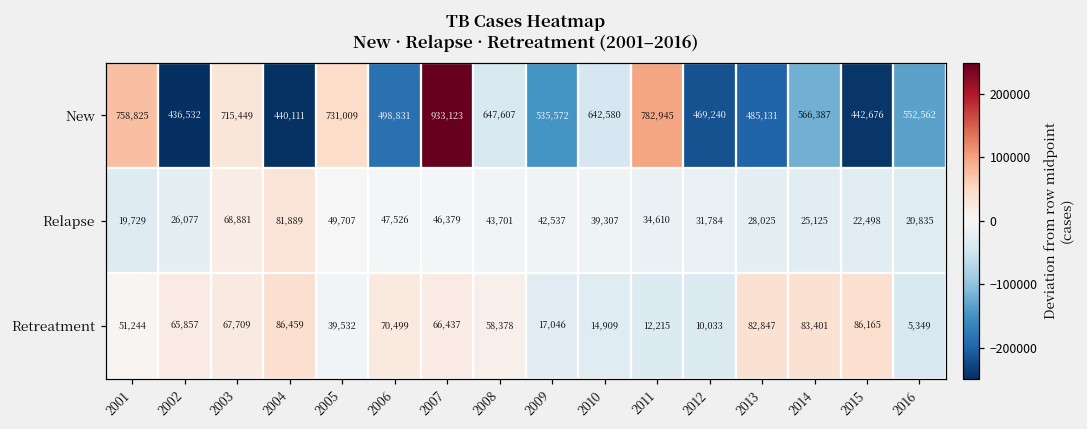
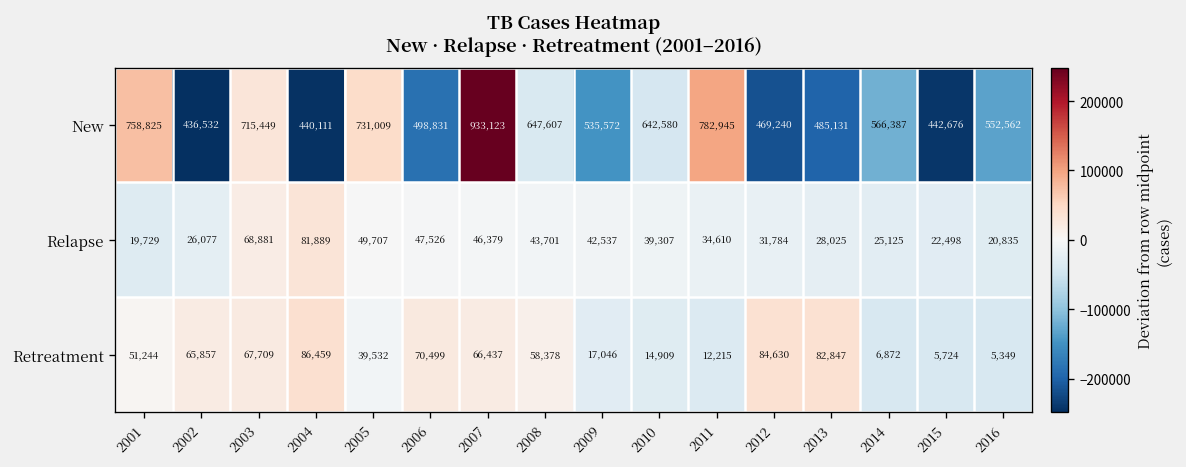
  {
    "New": {
      "2001": "758,825",
      "2002": "436,532",
      "2003": "715,449",
      "2004": "440,111",
      "2005": "731,009",
      "2006": "498,831",
      "2007": "933,123",
      "2008": "647,607",
      "2009": "535,572",
      "2010": "642,580",
      "2011": "782,945",
      "2012": "469,240",
      "2013": "485,131",
      "2014": "566,387",
      "2015": "442,676",
      "2016": "552,562"
    },
    "Relapse": {
      "2001": "19,729",
      "2002": "26,077",
      "2003": "68,881",
      "2004": "81,889",
      "2005": "49,707",
      "2006": "47,526",
      "2007": "46,379",
      "2008": "43,701",
      "2009": "42,537",
      "2010": "39,307",
      "2011": "34,610",
      "2012": "31,784",
      "2013": "28,025",
      "2014": "25,125",
      "2015": "22,498",
      "2016": "20,835"
    },
    "Retreatment": {
      "2001": "51,244",
      "2002": "65,857",
      "2003": "67,709",
      "2004": "86,459",
      "2005": "39,532",
      "2006": "70,499",
      "2007": "66,437",
      "2008": "58,378",
      "2009": "17,046",
      "2010": "14,909",
      "2011": "12,215",
-     "2012": "10,033",
+     "2012": "84,630",
      "2013": "82,847",
-     "2014": "83,401",
-     "2015": "86,165",
+     "2014": "6,872",
+     "2015": "5,724",
      "2016": "5,349"
    }
  }
